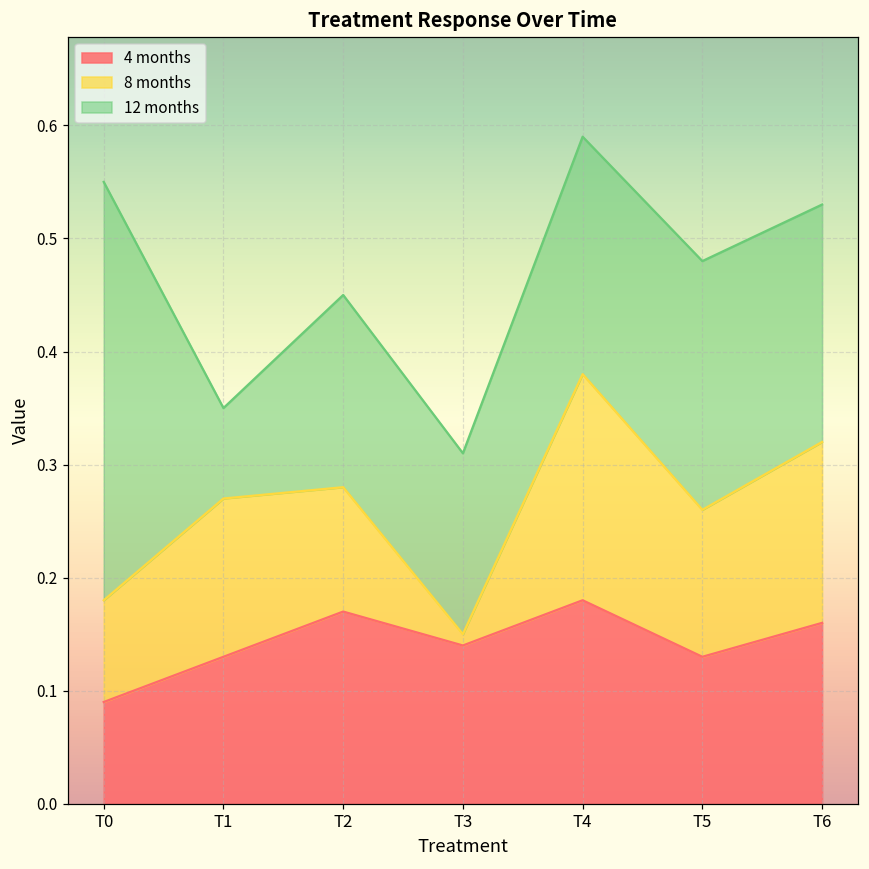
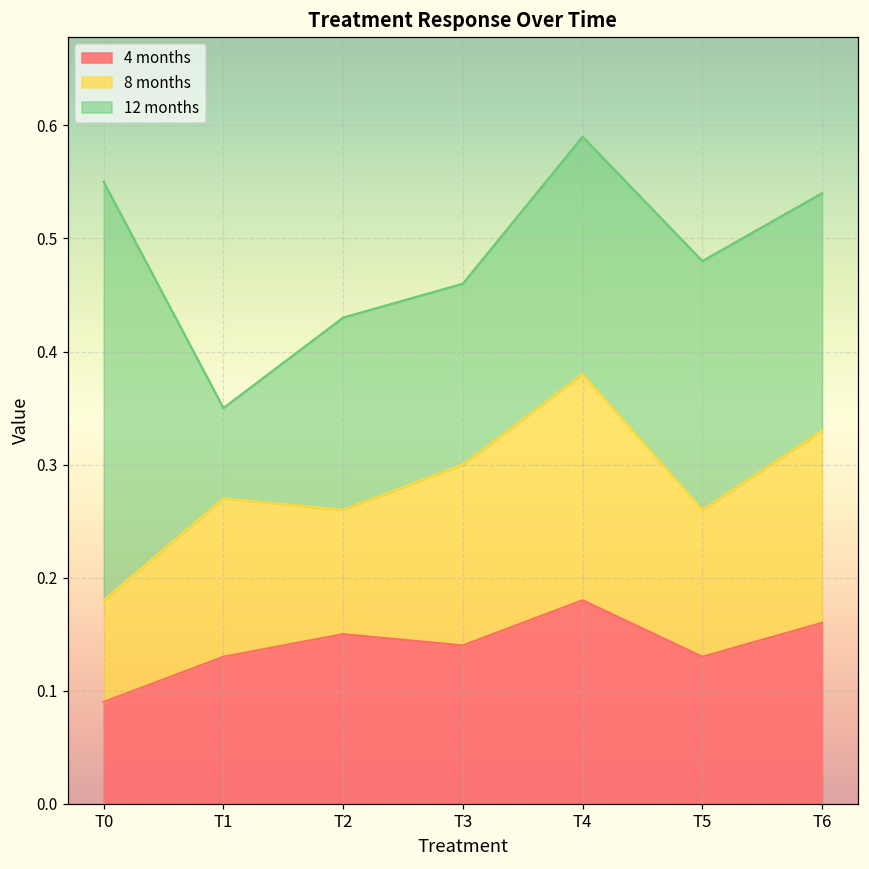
  {
    "4 months": {
      "T0": 0.09,
      "T1": 0.13,
-     "T2": 0.17,
+     "T2": 0.15,
      "T3": 0.14,
      "T4": 0.18,
      "T5": 0.13,
      "T6": 0.16
    },
    "8 months": {
      "T0": 0.09,
      "T1": 0.14,
      "T2": 0.11,
-     "T3": 0.01,
+     "T3": 0.16,
      "T4": 0.20,
      "T5": 0.13,
-     "T6": 0.16
+     "T6": 0.17
    },
    "12 months": {
      "T0": 0.37,
      "T1": 0.08,
      "T2": 0.17,
      "T3": 0.16,
      "T4": 0.21,
      "T5": 0.22,
      "T6": 0.21
    }
  }
